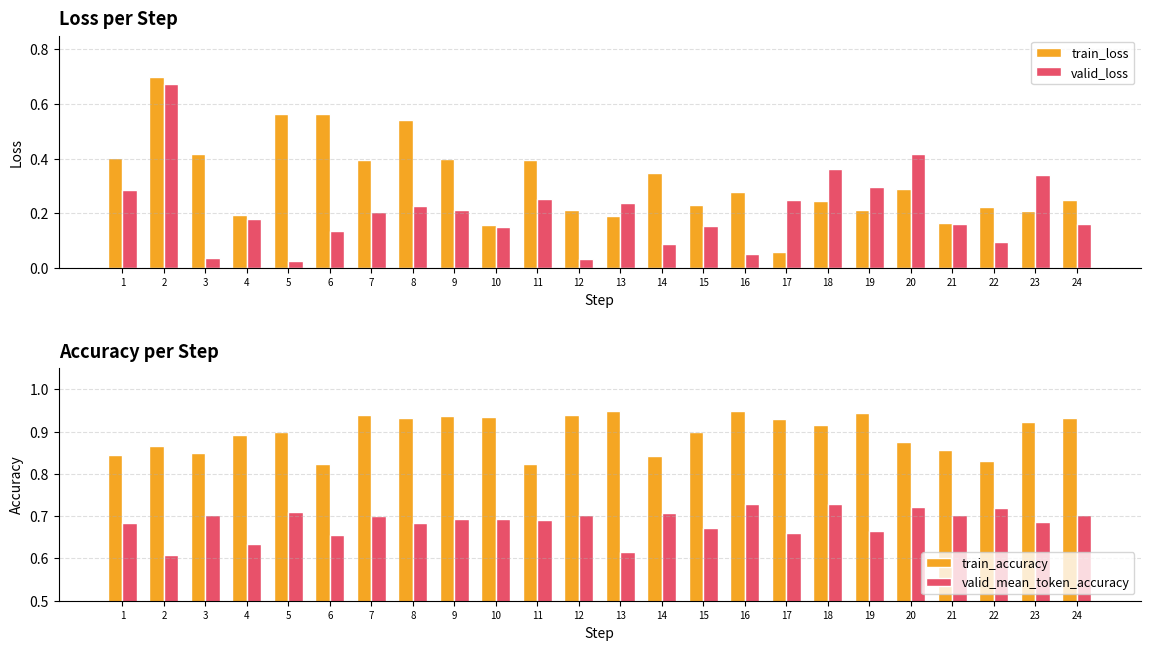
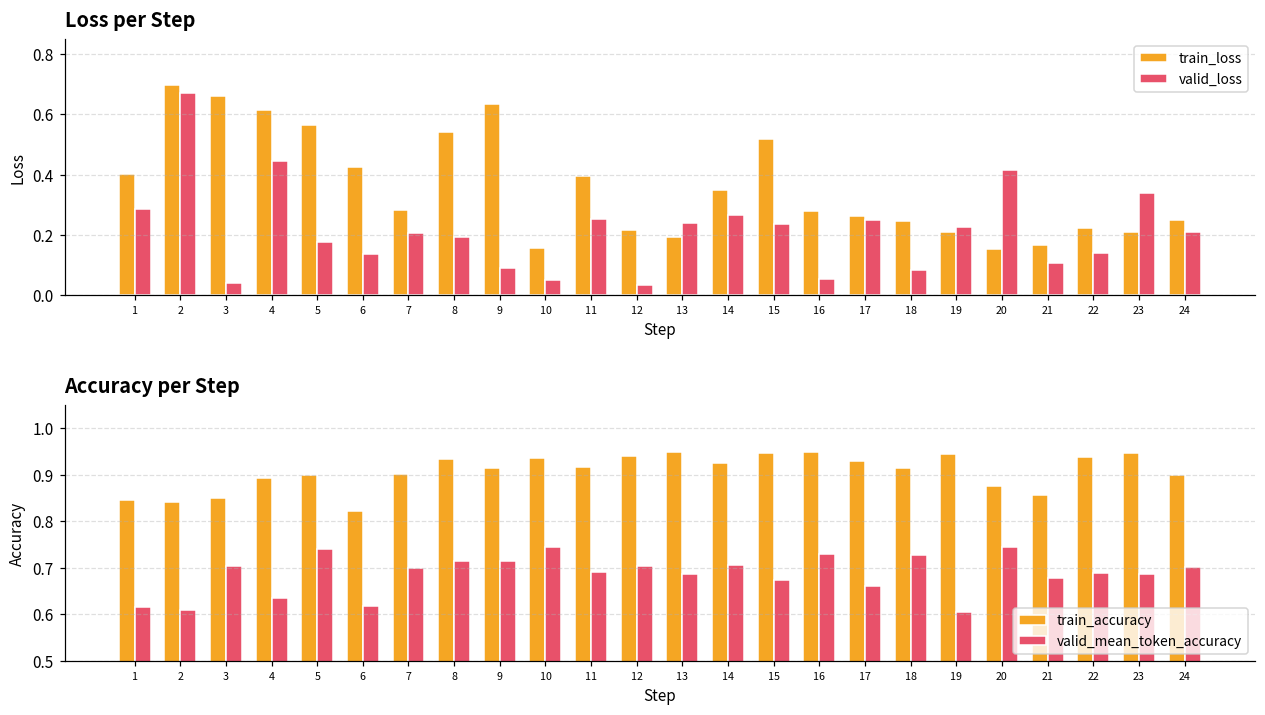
  {
    "Loss per Step": {
      "train_loss": {
        "1": 0.40,
        "2": 0.70,
-       "3": 0.42,
-       "4": 0.19,
+       "3": 0.66,
+       "4": 0.62,
        "5": 0.57,
-       "6": 0.56,
-       "7": 0.40,
+       "6": 0.43,
+       "7": 0.28,
        "8": 0.54,
-       "9": 0.40,
+       "9": 0.64,
        "10": 0.16,
        "11": 0.40,
        "12": 0.21,
        "13": 0.19,
        "14": 0.35,
-       "15": 0.23,
+       "15": 0.52,
        "16": 0.28,
-       "17": 0.06,
+       "17": 0.26,
        "18": 0.24,
        "19": 0.21,
-       "20": 0.29,
+       "20": 0.15,
        "21": 0.17,
        "22": 0.22,
        "23": 0.21,
        "24": 0.25
      },
      "valid_loss": {
        "1": 0.29,
        "2": 0.67,
        "3": 0.04,
-       "4": 0.18,
-       "5": 0.02,
+       "4": 0.45,
+       "5": 0.18,
        "6": 0.14,
        "7": 0.20,
-       "8": 0.23,
-       "9": 0.21,
-       "10": 0.15,
+       "8": 0.19,
+       "9": 0.09,
+       "10": 0.05,
        "11": 0.25,
        "12": 0.03,
        "13": 0.24,
-       "14": 0.09,
-       "15": 0.15,
+       "14": 0.27,
+       "15": 0.23,
        "16": 0.05,
        "17": 0.25,
-       "18": 0.36,
-       "19": 0.30,
+       "18": 0.08,
+       "19": 0.23,
        "20": 0.42,
-       "21": 0.16,
-       "22": 0.09,
+       "21": 0.11,
+       "22": 0.14,
        "23": 0.34,
-       "24": 0.16
+       "24": 0.21
      }
    },
    "Accuracy per Step": {
      "train_accuracy": {
        "1": 0.85,
-       "2": 0.86,
+       "2": 0.84,
        "3": 0.85,
        "4": 0.89,
        "5": 0.90,
        "6": 0.82,
-       "7": 0.94,
+       "7": 0.90,
        "8": 0.93,
-       "9": 0.94,
+       "9": 0.92,
        "10": 0.94,
-       "11": 0.82,
+       "11": 0.92,
        "12": 0.94,
        "13": 0.95,
-       "14": 0.84,
-       "15": 0.90,
+       "14": 0.92,
+       "15": 0.95,
        "16": 0.95,
        "17": 0.93,
        "18": 0.92,
        "19": 0.94,
        "20": 0.88,
        "21": 0.86,
-       "22": 0.83,
-       "23": 0.92,
-       "24": 0.93
+       "22": 0.94,
+       "23": 0.95,
+       "24": 0.90
      },
      "valid_mean_token_accuracy": {
-       "1": 0.68,
+       "1": 0.62,
        "2": 0.61,
        "3": 0.70,
        "4": 0.64,
-       "5": 0.71,
-       "6": 0.66,
+       "5": 0.74,
+       "6": 0.62,
        "7": 0.70,
-       "8": 0.68,
-       "9": 0.69,
-       "10": 0.69,
+       "8": 0.71,
+       "9": 0.72,
+       "10": 0.74,
        "11": 0.69,
        "12": 0.70,
-       "13": 0.61,
+       "13": 0.69,
        "14": 0.71,
        "15": 0.67,
        "16": 0.73,
        "17": 0.66,
        "18": 0.73,
-       "19": 0.67,
-       "20": 0.72,
-       "21": 0.70,
-       "22": 0.72,
+       "19": 0.60,
+       "20": 0.74,
+       "21": 0.68,
+       "22": 0.69,
        "23": 0.69,
        "24": 0.70
      }
    }
  }
